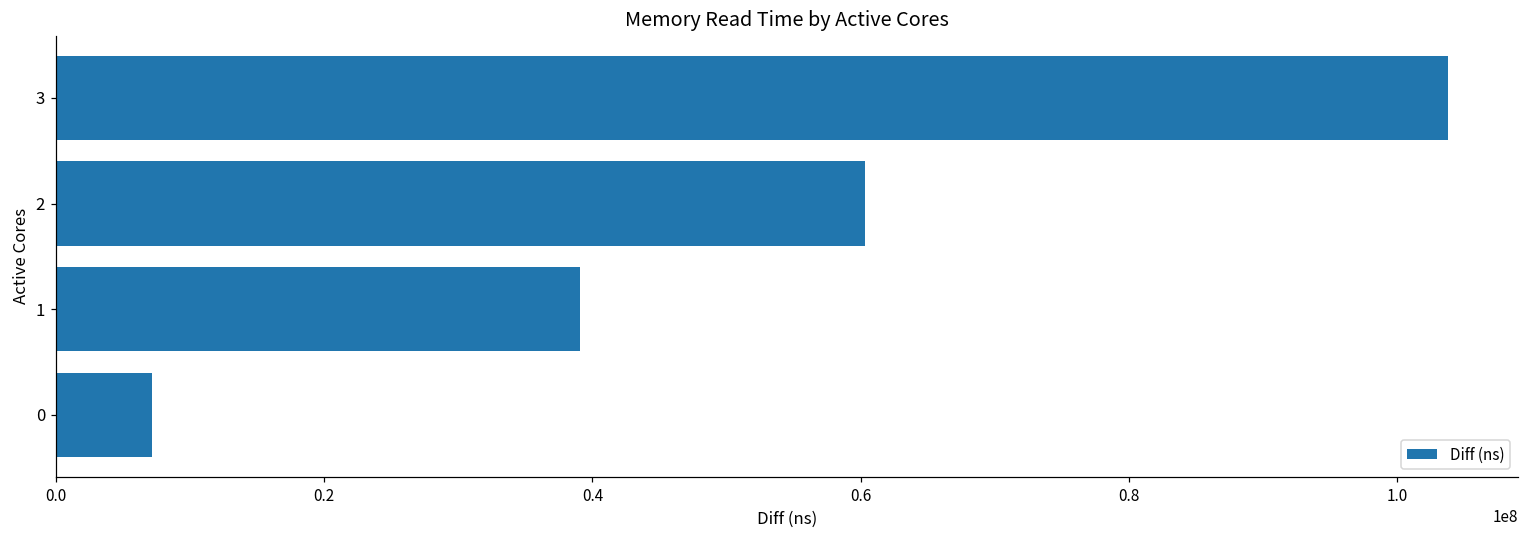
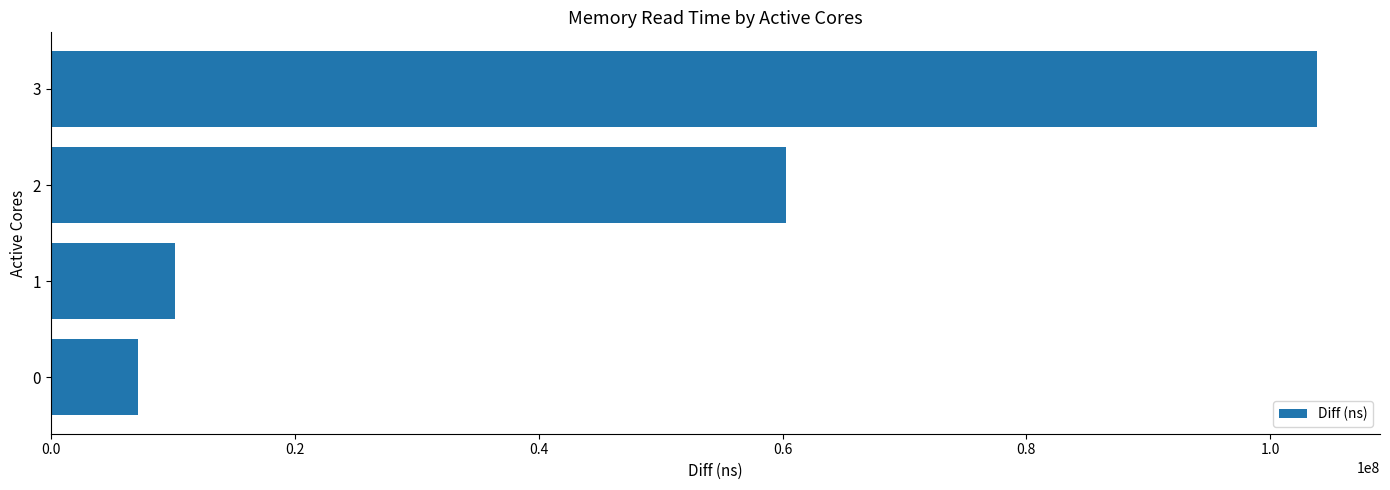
  {
    "3": 103800000,
    "2": 60300000,
-   "1": 39100000,
+   "1": 10200000,
    "0": 7100000
  }
